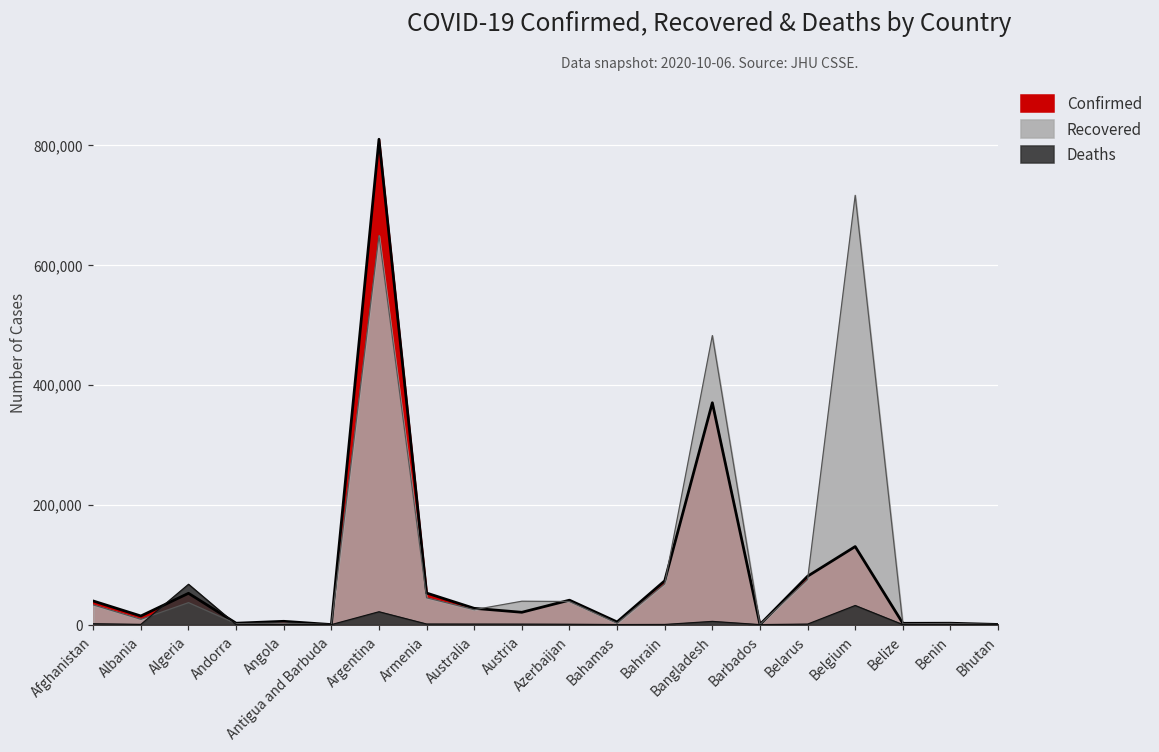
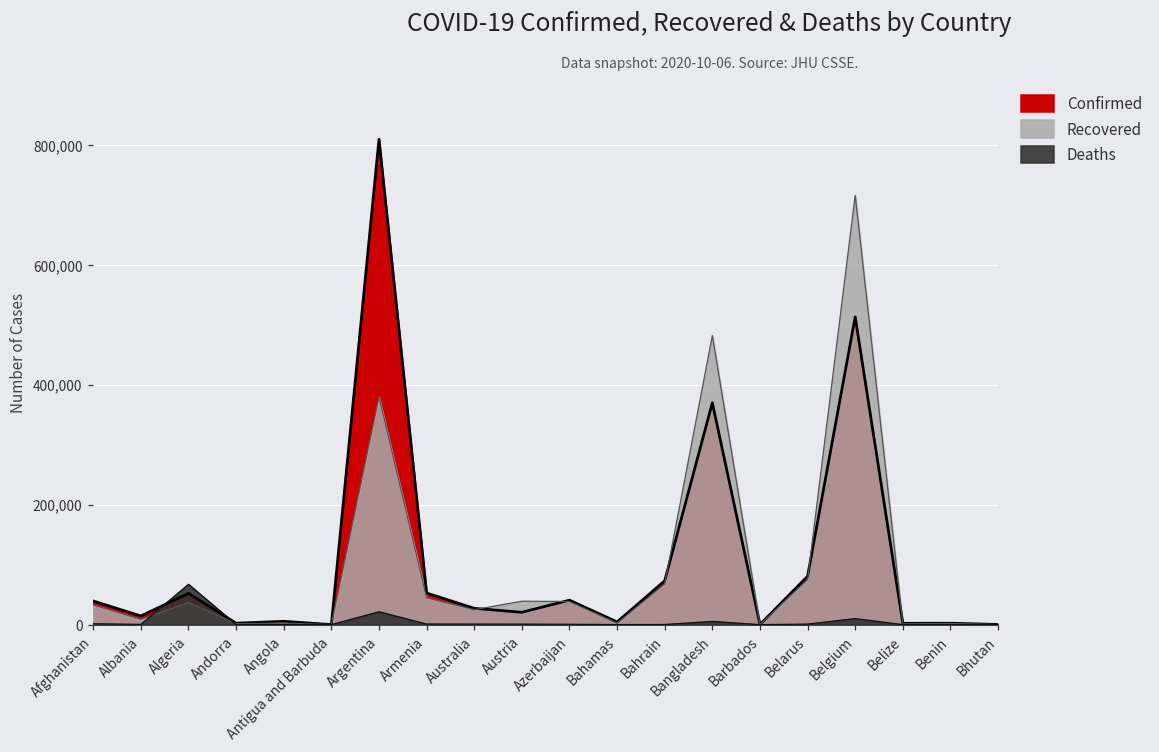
  {
    "Confirmed": {
      "Afghanistan": "40,000",
      "Albania": "10,000",
      "Algeria": "50,000",
      "Argentina": "810,000",
      "Armenia": "50,000",
      "Austria": "20,000",
      "Bahrain": "70,000",
      "Bangladesh": "370,000",
      "Belarus": "80,000",
-     "Belgium": "130,000"
+     "Belgium": "510,000"
    },
    "Recovered": {
      "Afghanistan": "30,000",
      "Albania": "10,000",
      "Algeria": "40,000",
-     "Argentina": "650,000",
+     "Argentina": "380,000",
      "Armenia": "40,000",
      "Austria": "40,000",
      "Bahrain": "70,000",
      "Bangladesh": "480,000",
      "Belarus": "80,000",
      "Belgium": "720,000"
    },
    "Deaths": {
      "Afghanistan": "0",
      "Albania": "0",
      "Algeria": "70,000",
      "Argentina": "20,000",
      "Armenia": "0",
      "Australia": "0",
      "Austria": "0",
      "Azerbaijan": "0",
      "Bahrain": "0",
      "Bangladesh": "10,000",
      "Belarus": "0",
-     "Belgium": "30,000"
+     "Belgium": "10,000"
    }
  }
